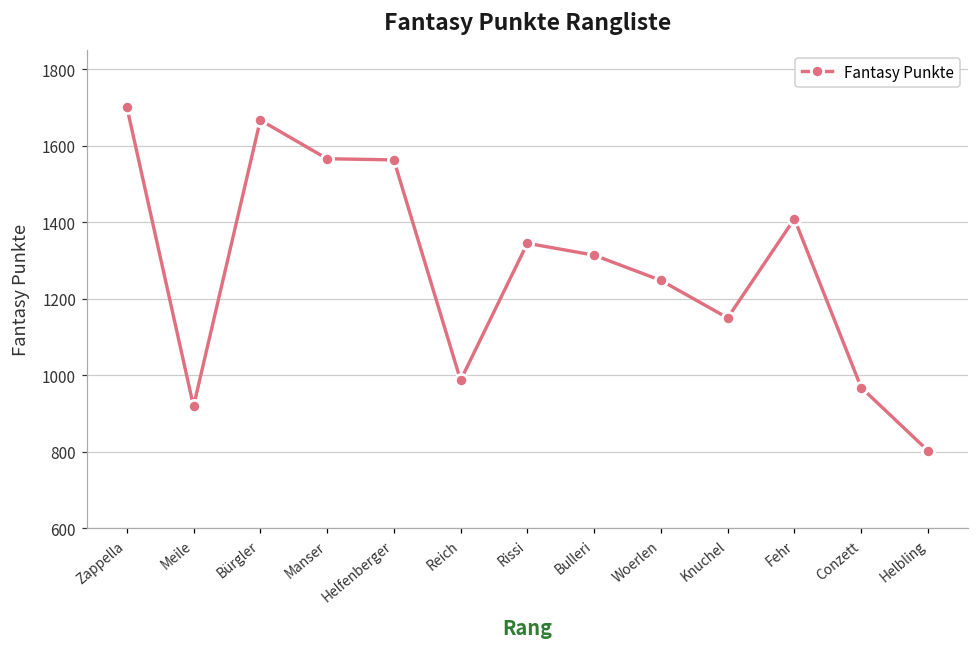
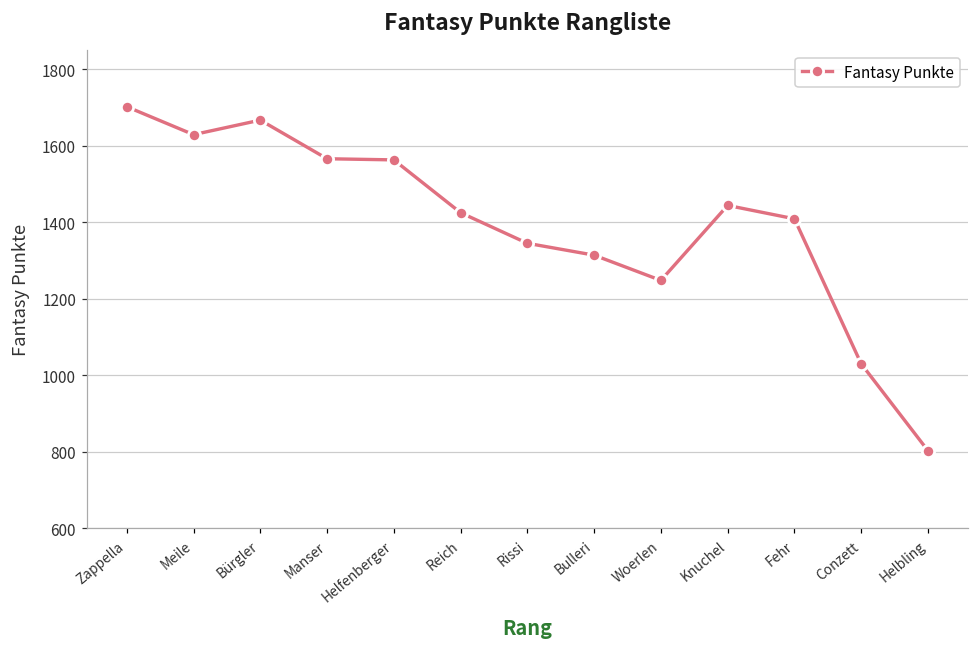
  {
    "Zappella": 1700,
-   "Meile": 920,
+   "Meile": 1630,
    "Bürgler": 1670,
    "Manser": 1570,
    "Helfenberger": 1560,
-   "Reich": 990,
+   "Reich": 1430,
    "Rissi": 1350,
    "Bulleri": 1310,
    "Woerlen": 1250,
-   "Knuchel": 1150,
+   "Knuchel": 1440,
    "Fehr": 1410,
-   "Conzett": 970,
+   "Conzett": 1030,
    "Helbling": 800
  }
